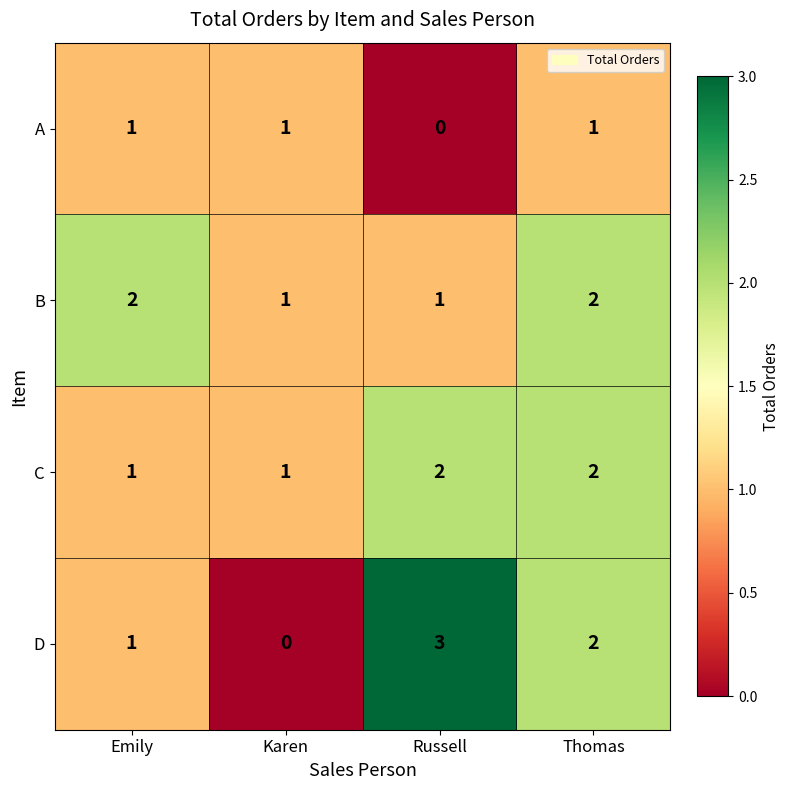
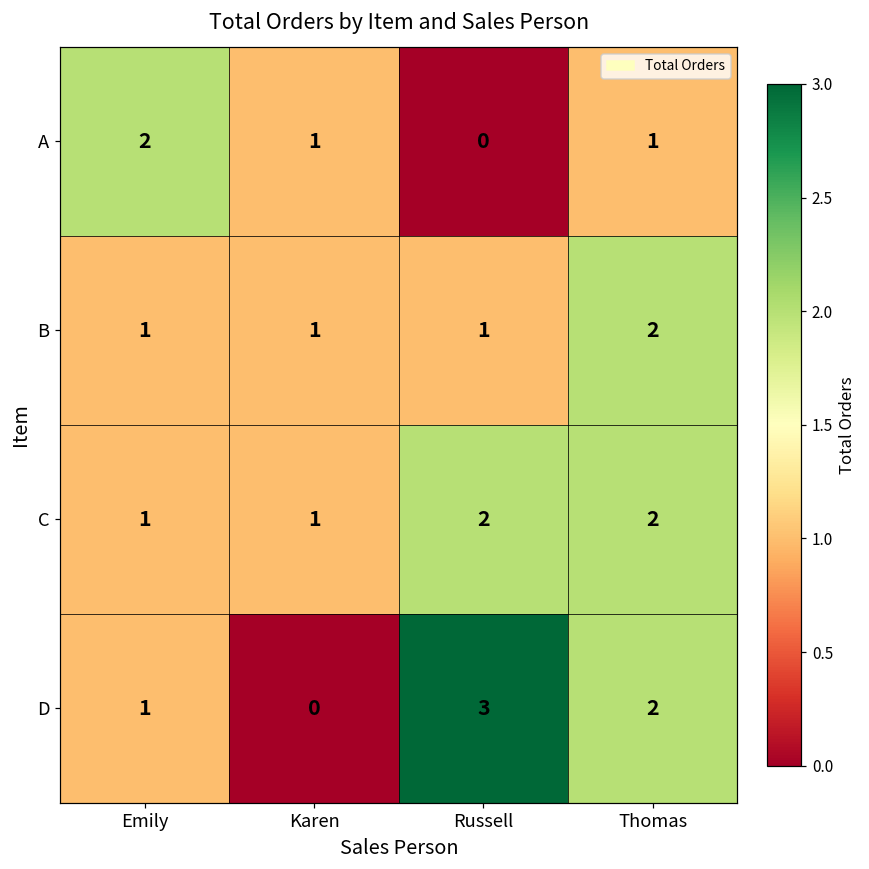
  {
    "A": {
-     "Emily": 1,
+     "Emily": 2,
      "Karen": 1,
      "Russell": 0,
      "Thomas": 1
    },
    "B": {
-     "Emily": 2,
+     "Emily": 1,
      "Karen": 1,
      "Russell": 1,
      "Thomas": 2
    },
    "C": {
      "Emily": 1,
      "Karen": 1,
      "Russell": 2,
      "Thomas": 2
    },
    "D": {
      "Emily": 1,
      "Karen": 0,
      "Russell": 3,
      "Thomas": 2
    }
  }
